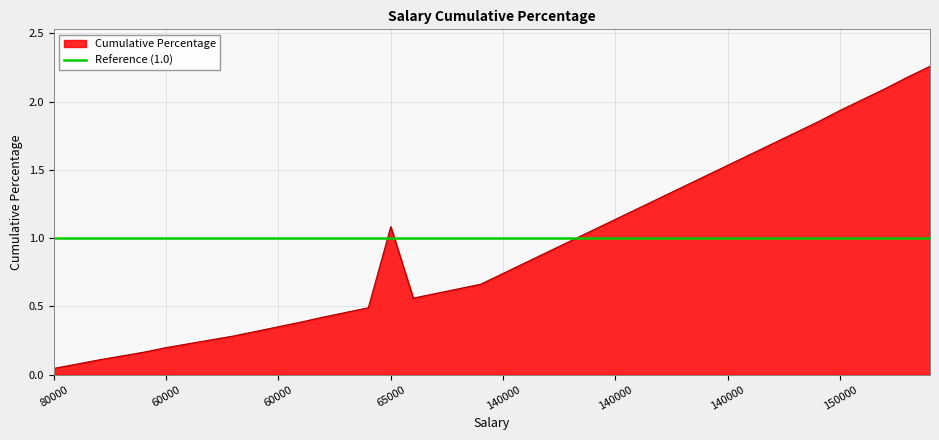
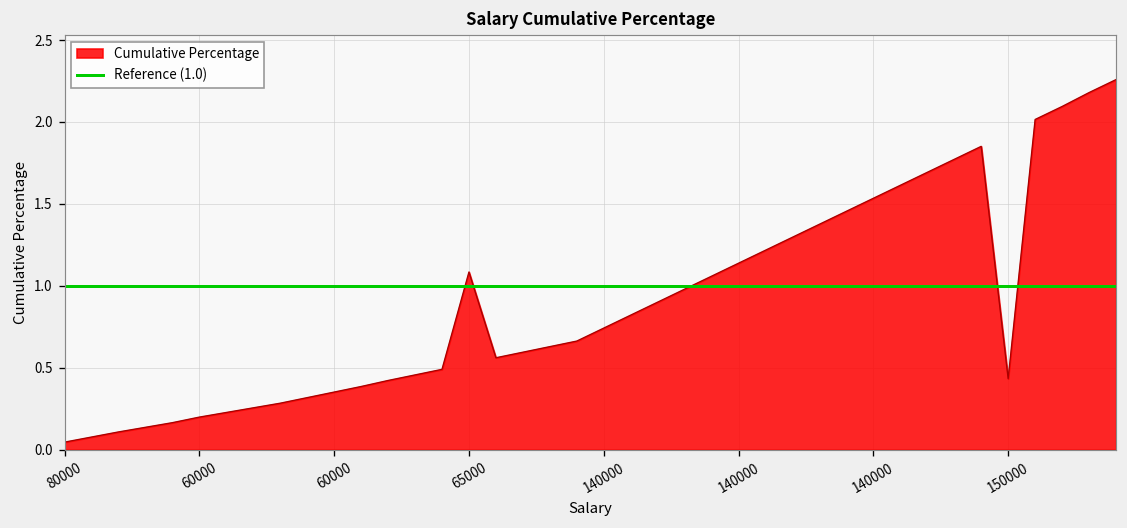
  {
    "80000": 0.05,
    "65000": 1.08,
-   "150000": 1.94
+   "150000": 0.43
  }
